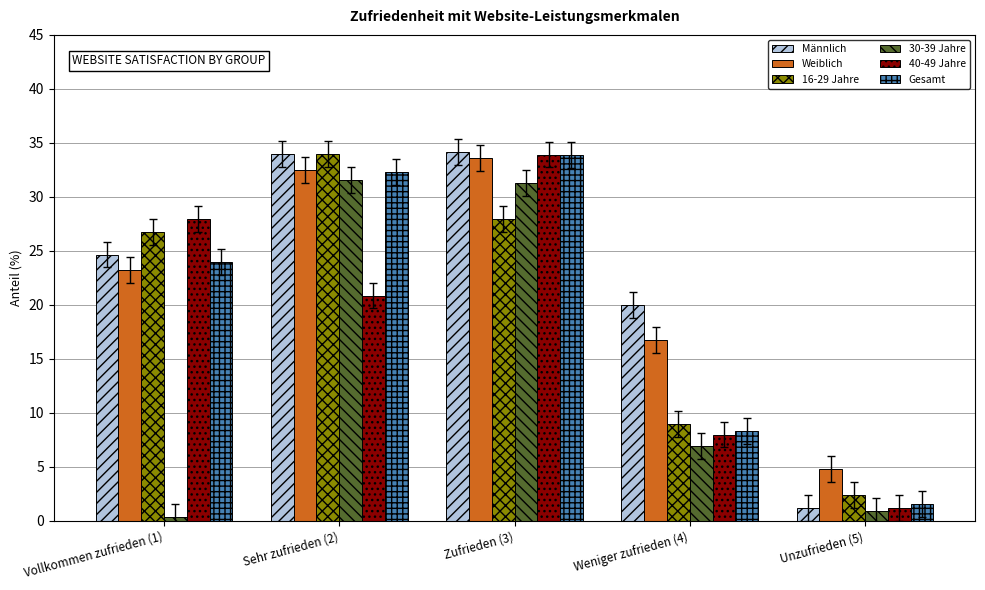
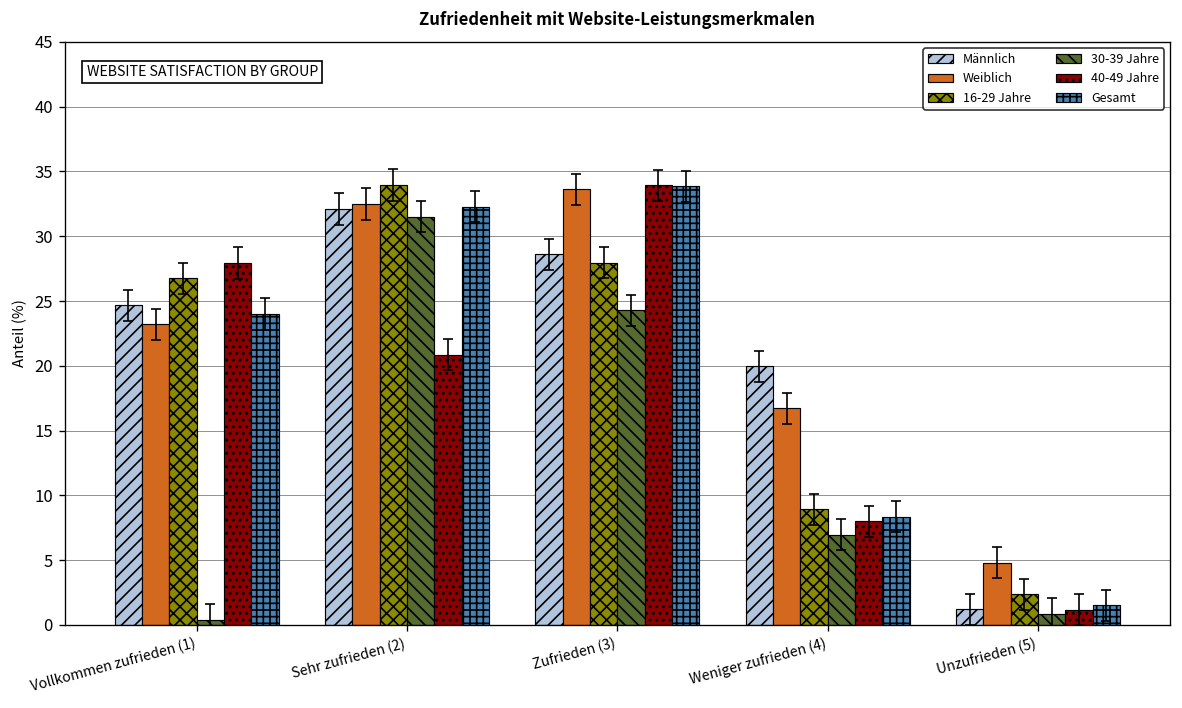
  {
    "Männlich": {
      "Vollkommen zufrieden (1)": 24.7,
-     "Sehr zufrieden (2)": 34.0,
-     "Zufrieden (3)": 34.2,
+     "Sehr zufrieden (2)": 32.1,
+     "Zufrieden (3)": 28.6,
      "Weniger zufrieden (4)": 20.0,
      "Unzufrieden (5)": 1.2
    },
    "Weiblich": {
      "Vollkommen zufrieden (1)": 23.2,
      "Sehr zufrieden (2)": 32.5,
      "Zufrieden (3)": 33.6,
      "Weniger zufrieden (4)": 16.7,
      "Unzufrieden (5)": 4.8
    },
    "16-29 Jahre": {
      "Vollkommen zufrieden (1)": 26.8,
      "Sehr zufrieden (2)": 34.0,
      "Zufrieden (3)": 28.0,
      "Weniger zufrieden (4)": 8.9,
      "Unzufrieden (5)": 2.4
    },
    "30-39 Jahre": {
      "Vollkommen zufrieden (1)": 0.4,
      "Sehr zufrieden (2)": 31.5,
-     "Zufrieden (3)": 31.3,
+     "Zufrieden (3)": 24.3,
      "Weniger zufrieden (4)": 7.0,
      "Unzufrieden (5)": 0.9
    },
    "40-49 Jahre": {
      "Vollkommen zufrieden (1)": 27.9,
      "Sehr zufrieden (2)": 20.9,
      "Zufrieden (3)": 33.9,
      "Weniger zufrieden (4)": 8.0,
      "Unzufrieden (5)": 1.2
    }
  }
